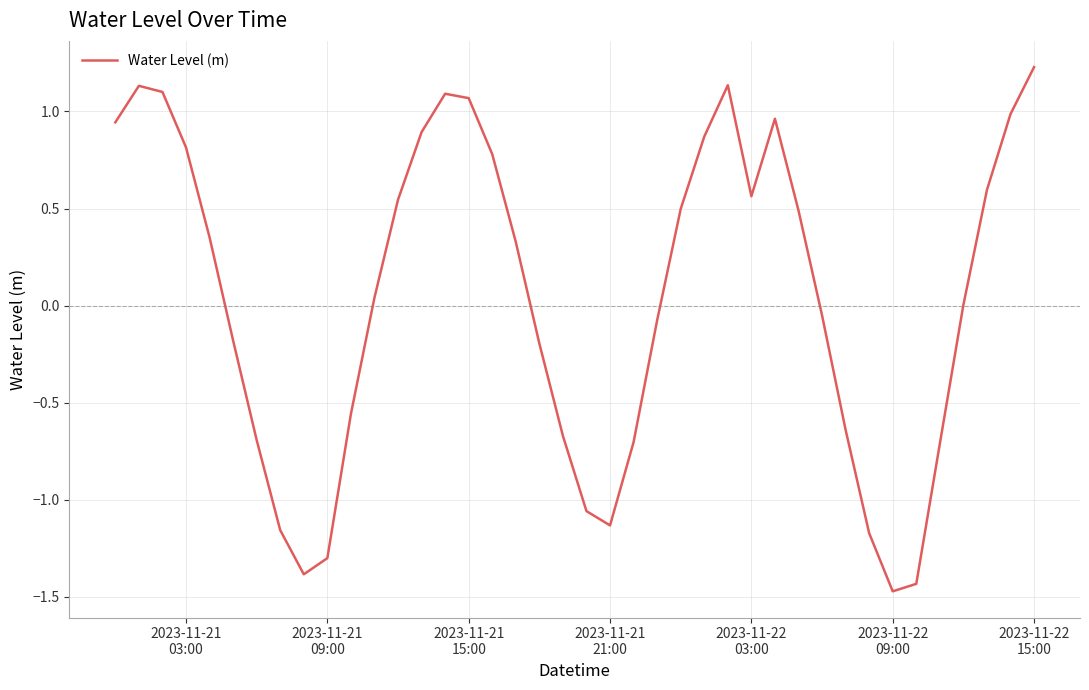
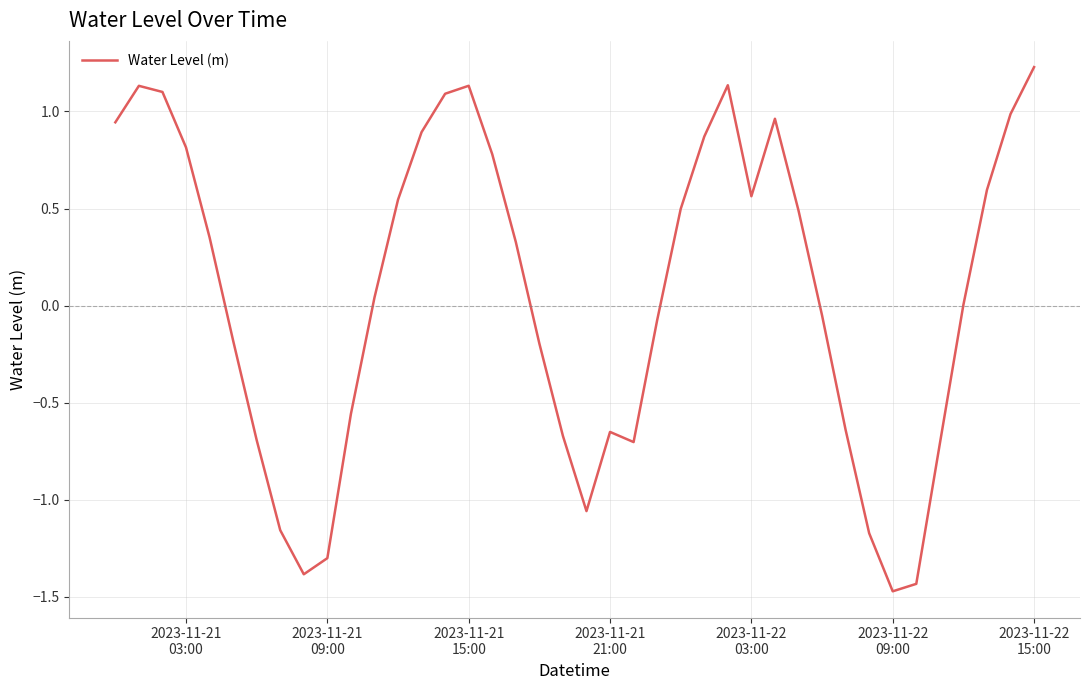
  {
    "2023-11-21 03:00": 0.81,
    "2023-11-21 09:00": -1.30,
-   "2023-11-21 15:00": 1.07,
-   "2023-11-21 21:00": -1.13,
+   "2023-11-21 15:00": 1.13,
+   "2023-11-21 21:00": -0.65,
    "2023-11-22 03:00": 0.56,
    "2023-11-22 09:00": -1.47,
    "2023-11-22 15:00": 1.23
  }
